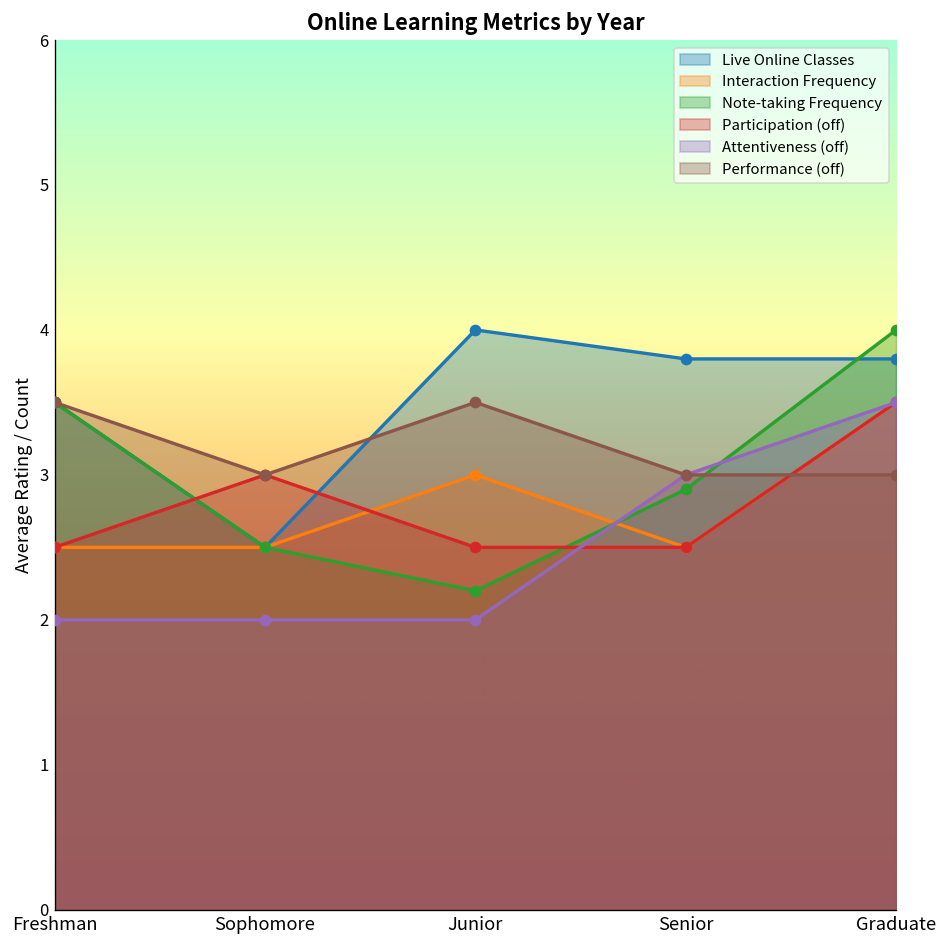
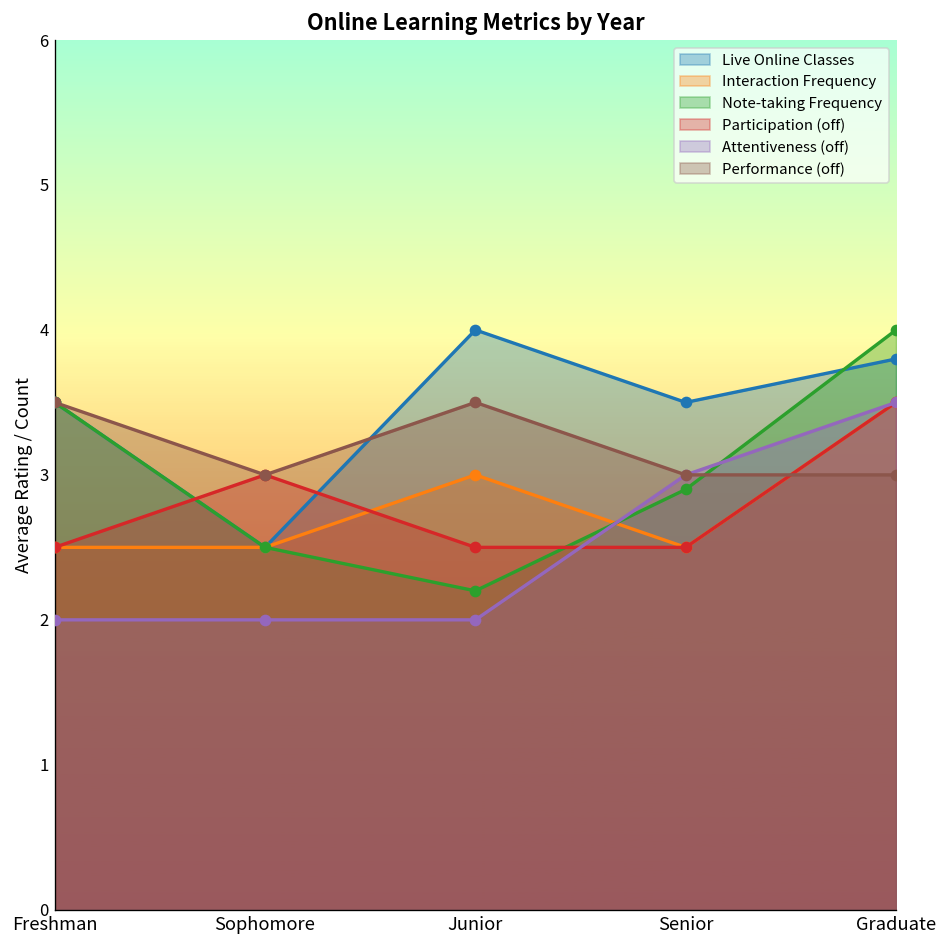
  {
    "Live Online Classes": {
      "Junior": 4.0,
-     "Senior": 3.8,
+     "Senior": 3.5,
      "Graduate": 3.8
    },
    "Note-taking Frequency": {
      "Junior": 2.2,
      "Senior": 2.9,
      "Graduate": 4.0
    },
    "Attentiveness (off)": {
      "Freshman": 2.0,
      "Sophomore": 2.0,
      "Junior": 2.0
    }
  }
